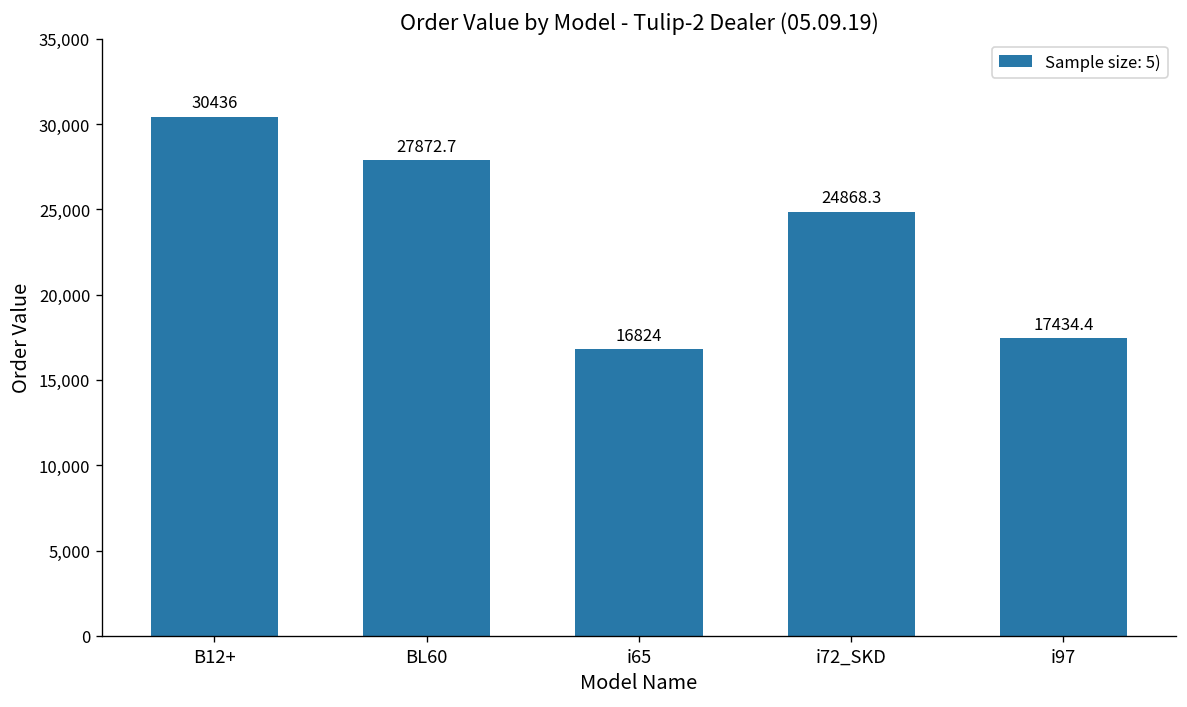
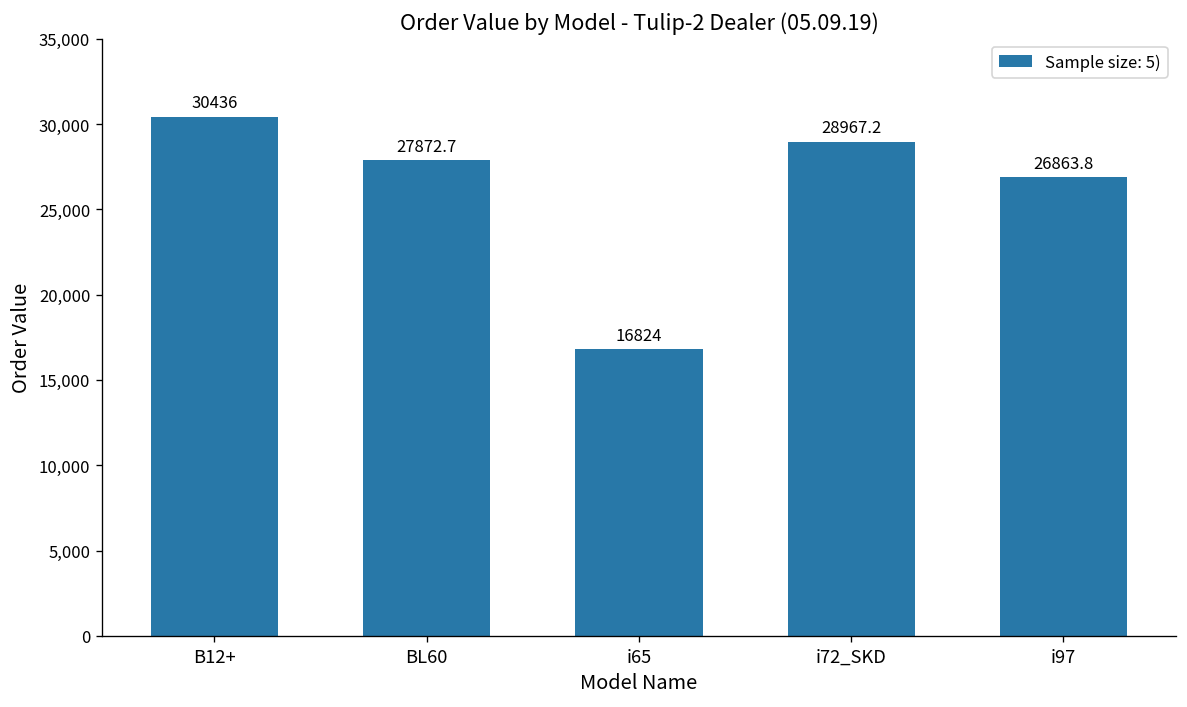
  {
    "B12+": 30436,
    "BL60": 27872.7,
    "i65": 16824,
-   "i72_SKD": 24868.3,
-   "i97": 17434.4
+   "i72_SKD": 28967.2,
+   "i97": 26863.8
  }
